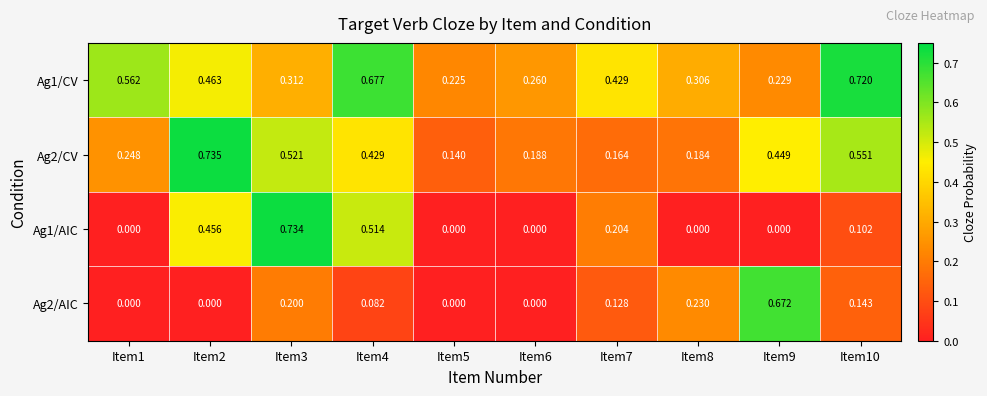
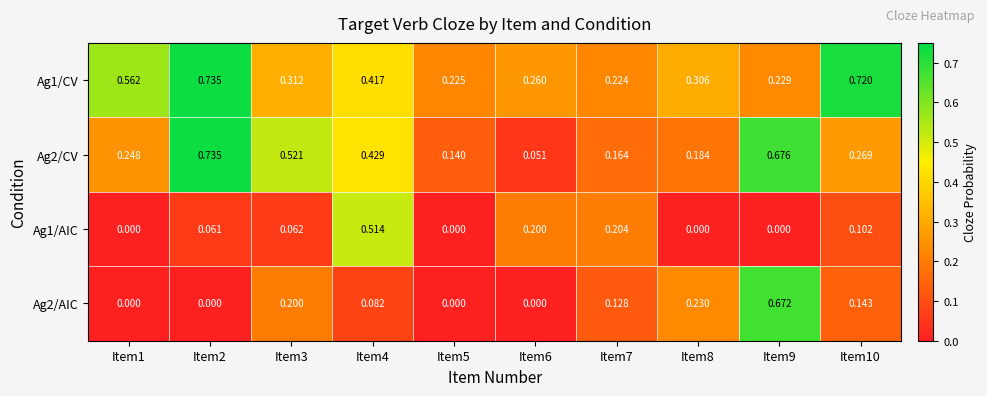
  {
    "Ag1/CV": {
      "Item1": 0.562,
-     "Item2": 0.463,
+     "Item2": 0.735,
      "Item3": 0.312,
-     "Item4": 0.677,
+     "Item4": 0.417,
      "Item5": 0.225,
      "Item6": 0.260,
-     "Item7": 0.429,
+     "Item7": 0.224,
      "Item8": 0.306,
      "Item9": 0.229,
      "Item10": 0.720
    },
    "Ag2/CV": {
      "Item1": 0.248,
      "Item2": 0.735,
      "Item3": 0.521,
      "Item4": 0.429,
      "Item5": 0.140,
-     "Item6": 0.188,
+     "Item6": 0.051,
      "Item7": 0.164,
      "Item8": 0.184,
-     "Item9": 0.449,
-     "Item10": 0.551
+     "Item9": 0.676,
+     "Item10": 0.269
    },
    "Ag1/AIC": {
      "Item1": 0.000,
-     "Item2": 0.456,
-     "Item3": 0.734,
+     "Item2": 0.061,
+     "Item3": 0.062,
      "Item4": 0.514,
      "Item5": 0.000,
-     "Item6": 0.000,
+     "Item6": 0.200,
      "Item7": 0.204,
      "Item8": 0.000,
      "Item9": 0.000,
      "Item10": 0.102
    },
    "Ag2/AIC": {
      "Item1": 0.000,
      "Item2": 0.000,
      "Item3": 0.200,
      "Item4": 0.082,
      "Item5": 0.000,
      "Item6": 0.000,
      "Item7": 0.128,
      "Item8": 0.230,
      "Item9": 0.672,
      "Item10": 0.143
    }
  }
